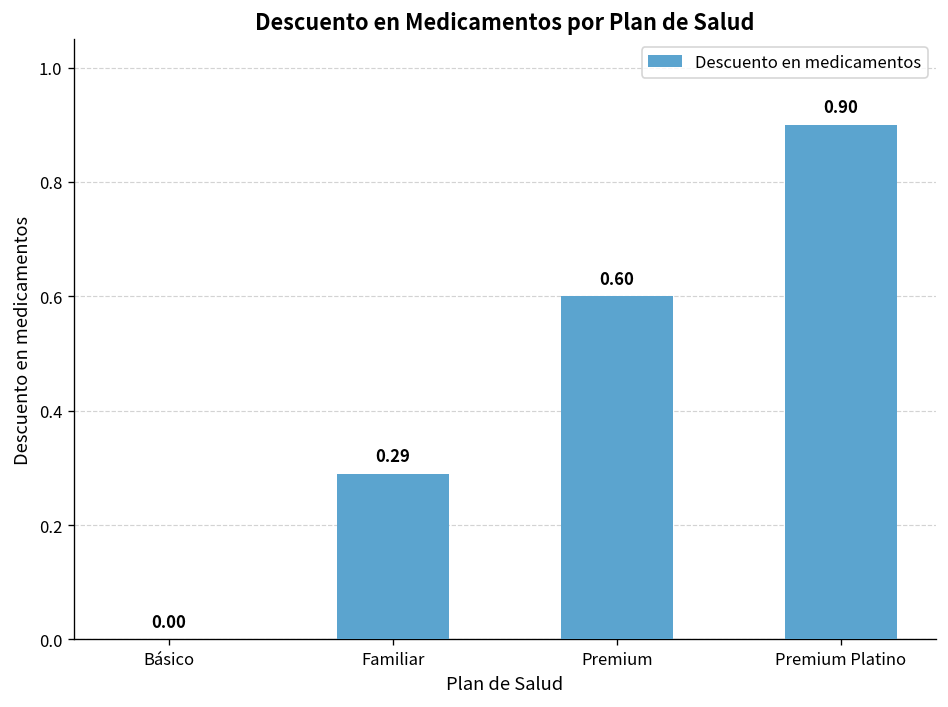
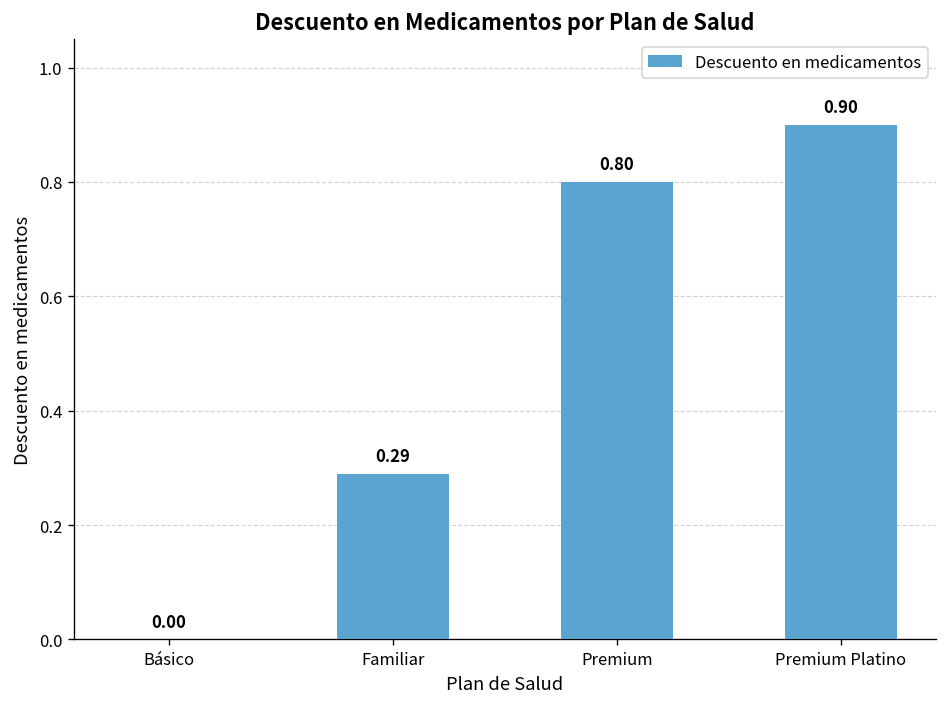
  {
    "Básico": 0.00,
    "Familiar": 0.29,
-   "Premium": 0.60,
+   "Premium": 0.80,
    "Premium Platino": 0.90
  }
